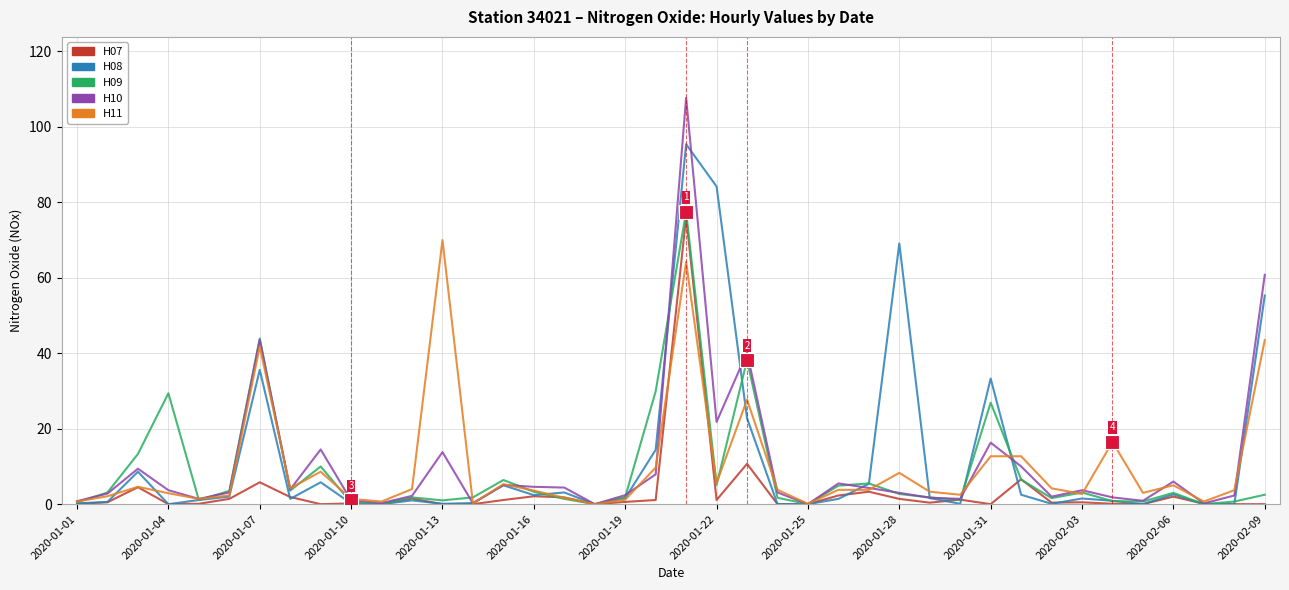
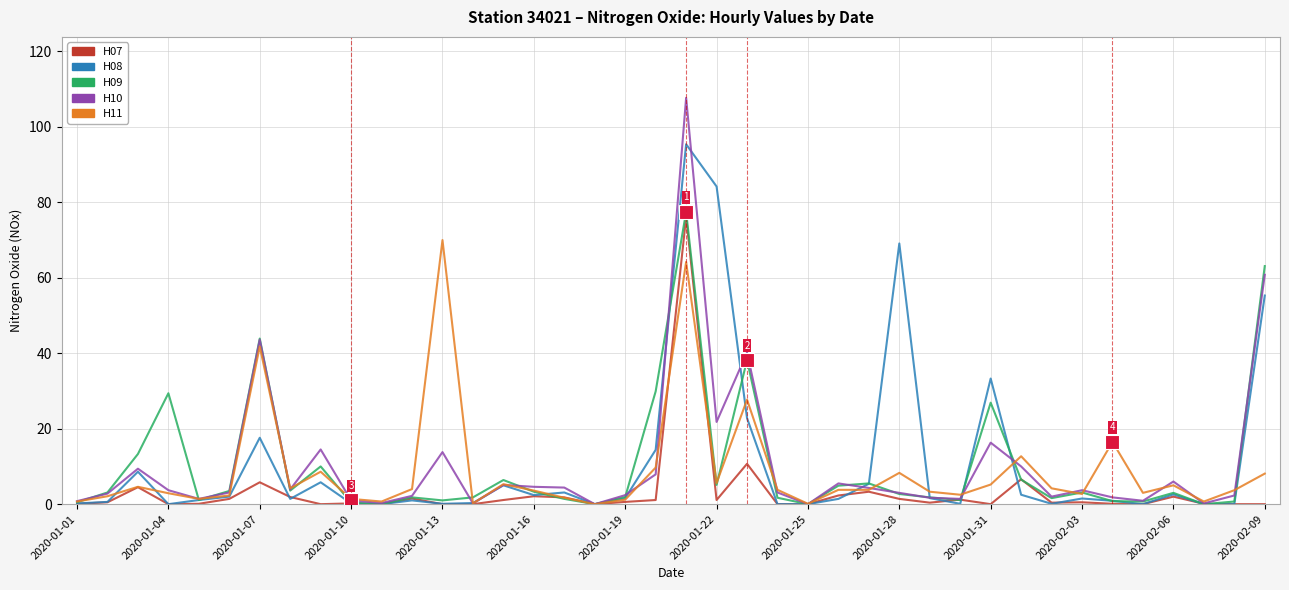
  {
    "H08": {
-     "2020-01-07": 36,
+     "2020-01-07": 18,
      "2020-01-22": 84,
      "2020-01-28": 69,
      "2020-01-31": 33,
      "2020-02-03": 2,
      "2020-02-09": 55
    },
    "H09": {
      "2020-01-04": 29,
      "2020-01-13": 1,
      "2020-01-31": 27,
-     "2020-02-09": 3
+     "2020-02-09": 63
    },
    "H10": {
      "2020-01-04": 4,
      "2020-01-13": 14,
      "2020-01-16": 5,
      "2020-01-22": 22,
      "2020-01-31": 16,
      "2020-02-06": 6,
      "2020-02-09": 61
    },
    "H11": {
      "2020-01-04": 3,
      "2020-01-07": 42,
      "2020-01-13": 70,
      "2020-01-28": 8,
-     "2020-01-31": 13,
+     "2020-01-31": 5,
      "2020-02-06": 5,
-     "2020-02-09": 44
+     "2020-02-09": 8
    }
  }
